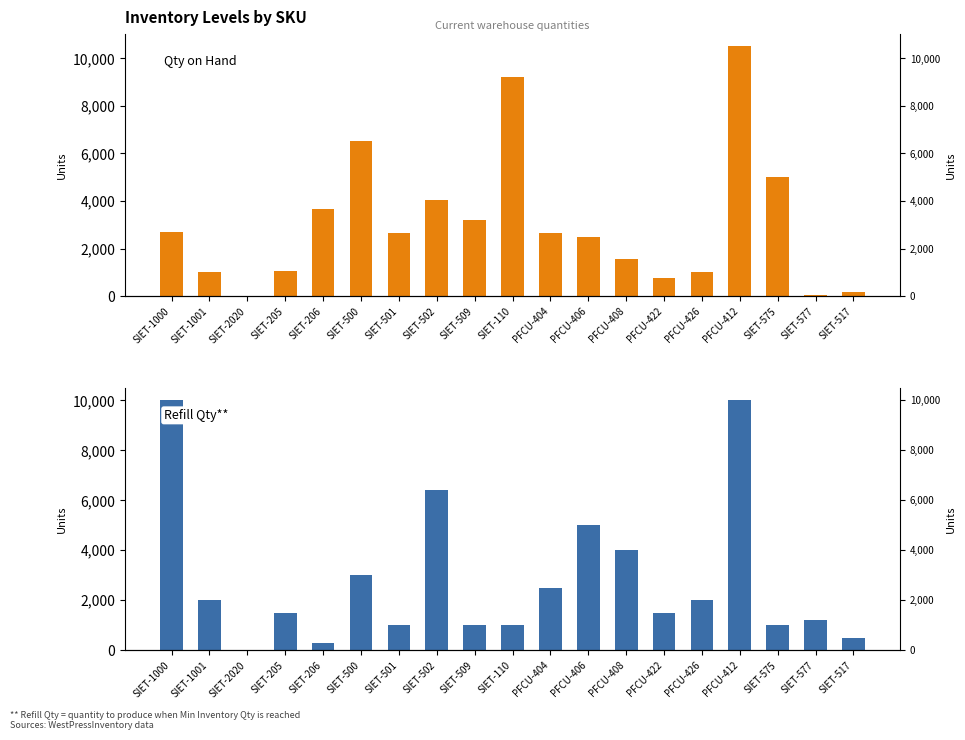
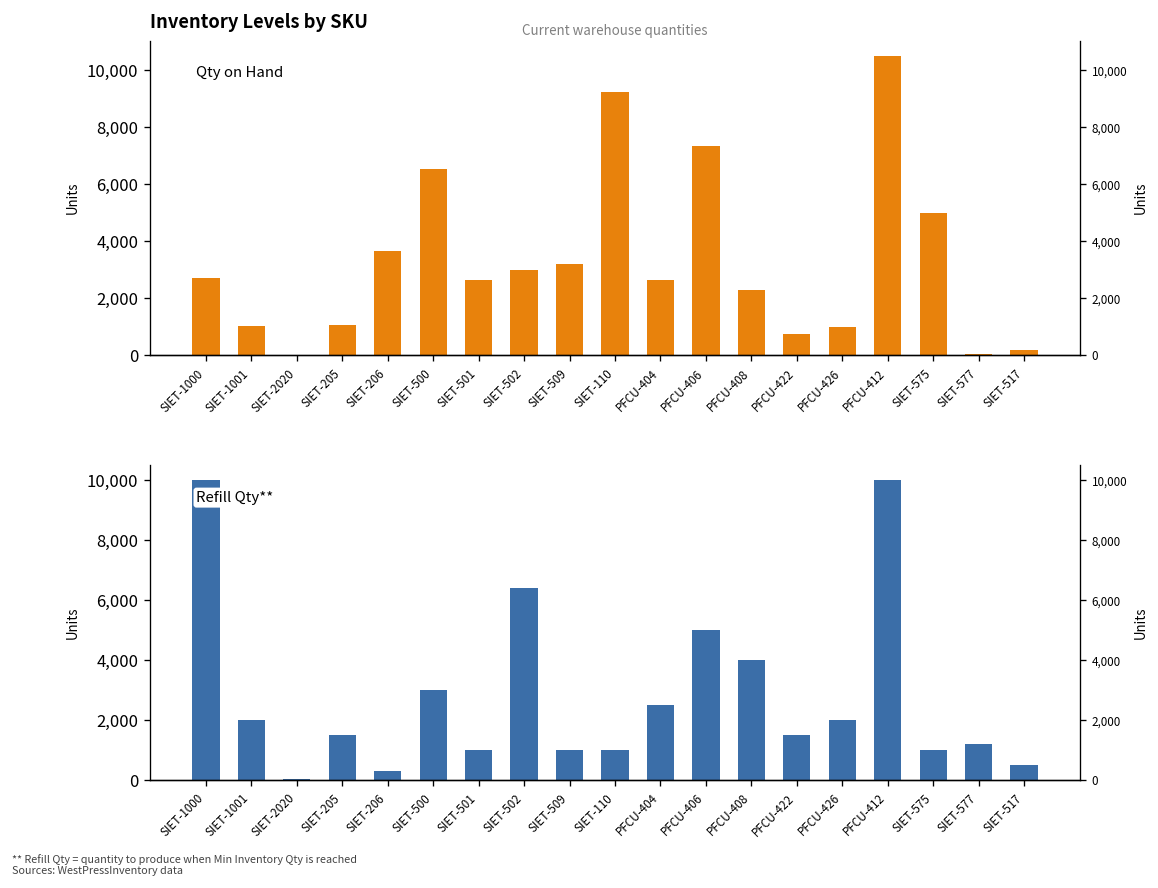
  {
    "Inventory Levels by SKU": {
      "SIET-1000": "2,700",
      "SIET-1001": "1,000",
      "SIET-205": "1,100",
      "SIET-206": "3,700",
      "SIET-500": "6,500",
      "SIET-501": "2,600",
-     "SIET-502": "4,000",
+     "SIET-502": "3,000",
      "SIET-509": "3,200",
      "SIET-110": "9,200",
      "PFCU-404": "2,600",
-     "PFCU-406": "2,500",
-     "PFCU-408": "1,600",
+     "PFCU-406": "7,400",
+     "PFCU-408": "2,300",
      "PFCU-422": "800",
      "PFCU-426": "1,000",
      "PFCU-412": "10,500",
      "SIET-575": "5,000",
      "SIET-517": "200"
    }
  }
